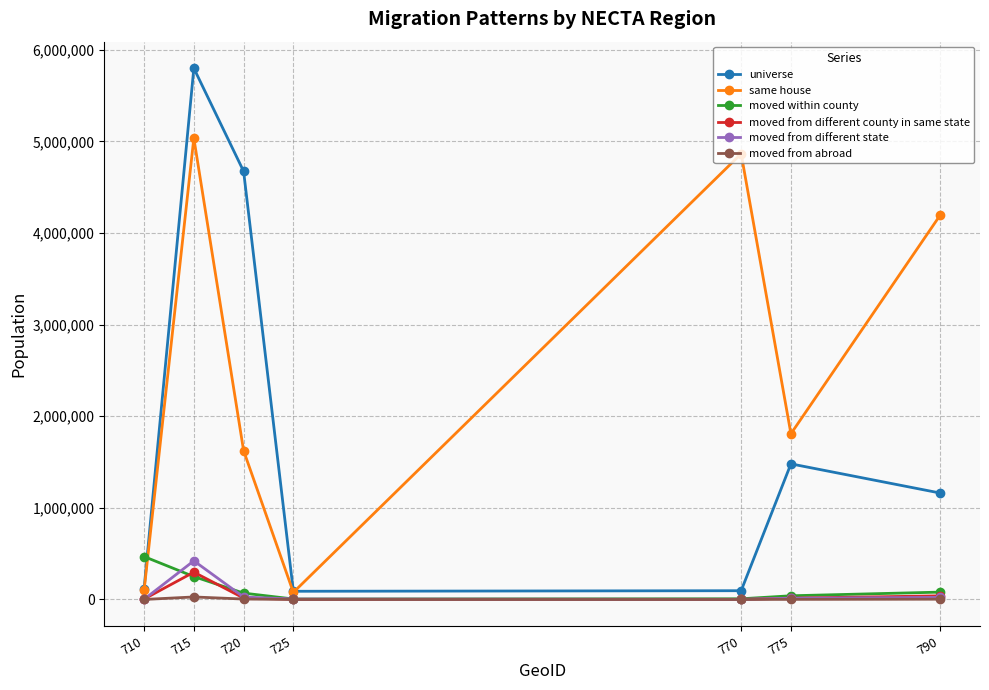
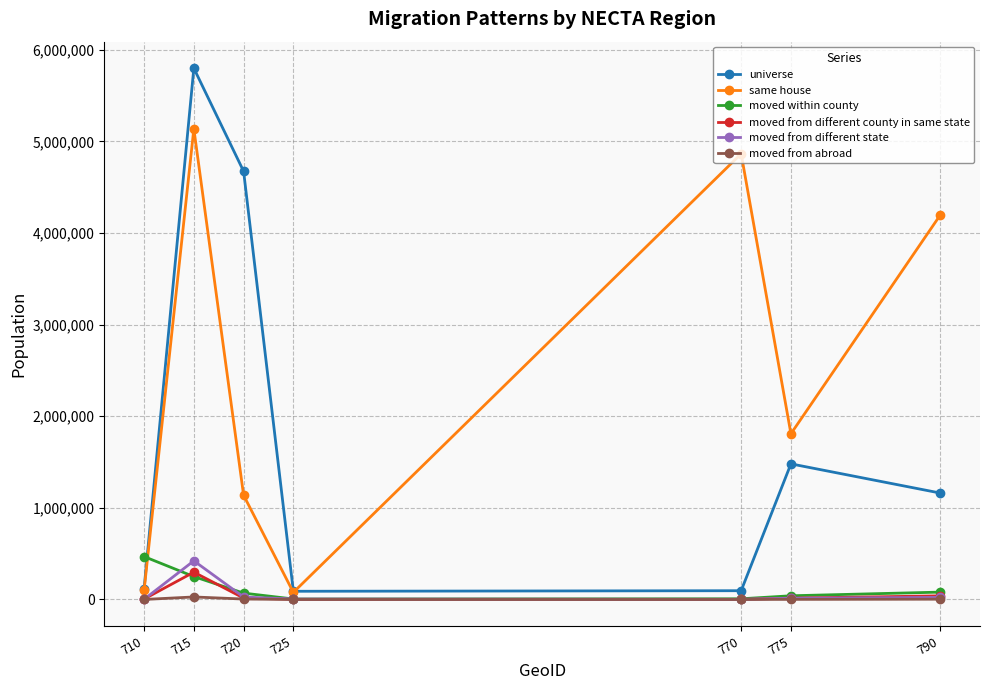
  {
    "universe": {
      "715": "5,800,000",
      "720": "4,700,000",
      "770": "100,000",
      "775": "1,500,000",
      "790": "1,200,000"
    },
    "same house": {
-     "715": "5,000,000",
-     "720": "1,600,000",
+     "715": "5,100,000",
+     "720": "1,100,000",
      "775": "1,800,000",
      "790": "4,200,000"
    },
    "moved within county": {
      "710": "500,000",
      "715": "300,000",
      "720": "100,000",
      "790": "100,000"
    },
    "moved from different county in same state": {
      "715": "300,000"
    },
    "moved from different state": {
      "715": "400,000"
    },
    "moved from abroad": {
      "715": "0"
    }
  }
